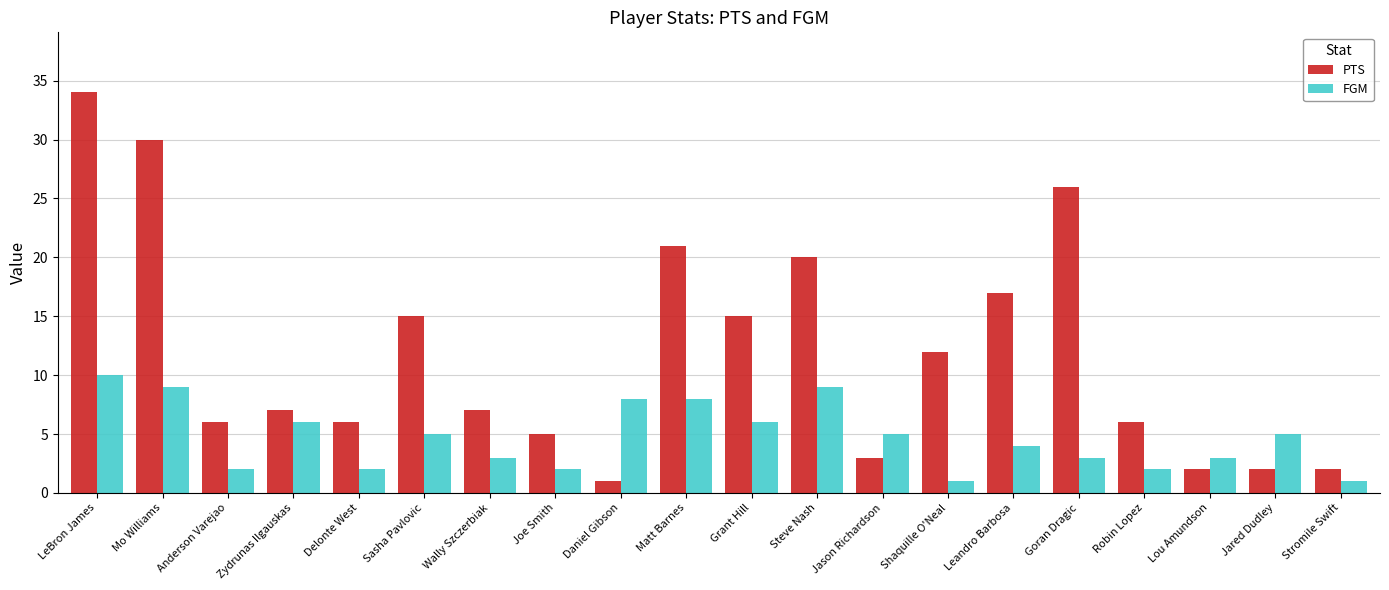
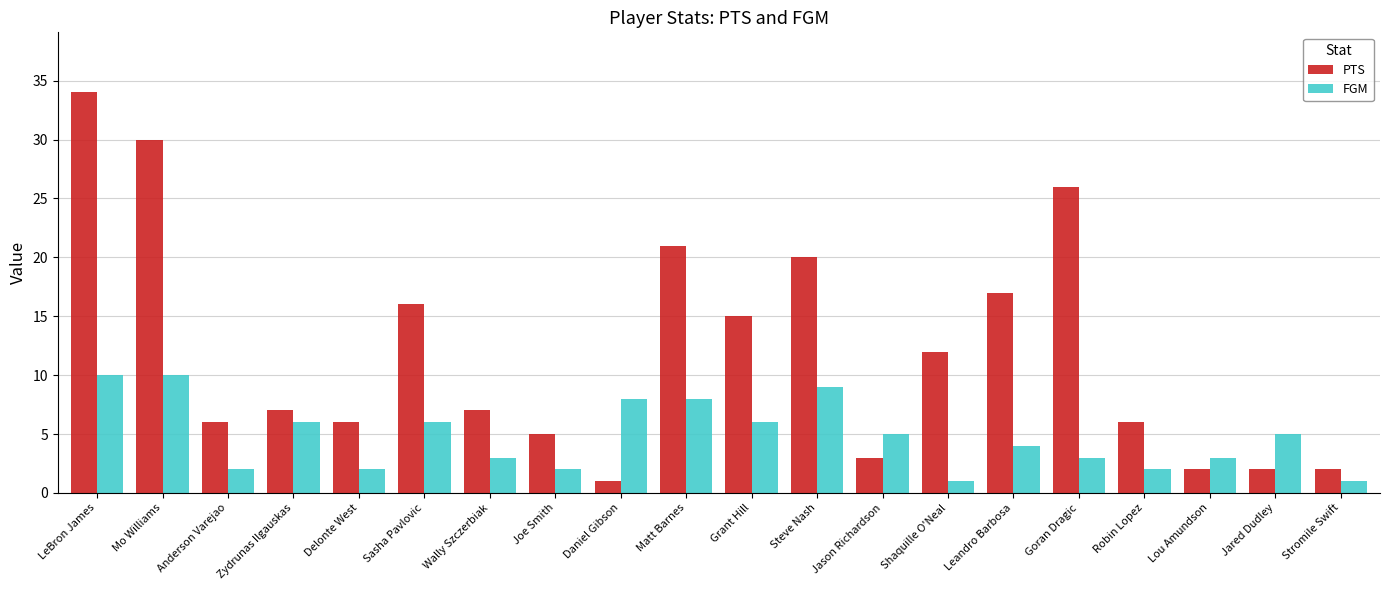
  {
    "PTS": {
      "LeBron James": 34,
      "Mo Williams": 30,
      "Anderson Varejao": 6,
      "Zydrunas Ilgauskas": 7,
      "Delonte West": 6,
-     "Sasha Pavlovic": 15,
+     "Sasha Pavlovic": 16,
      "Wally Szczerbiak": 7,
      "Joe Smith": 5,
      "Daniel Gibson": 1,
      "Matt Barnes": 21,
      "Grant Hill": 15,
      "Steve Nash": 20,
      "Jason Richardson": 3,
      "Shaquille O'Neal": 12,
      "Leandro Barbosa": 17,
      "Goran Dragic": 26,
      "Robin Lopez": 6,
      "Lou Amundson": 2,
      "Jared Dudley": 2,
      "Stromile Swift": 2
    },
    "FGM": {
      "LeBron James": 10,
-     "Mo Williams": 9,
+     "Mo Williams": 10,
      "Anderson Varejao": 2,
      "Zydrunas Ilgauskas": 6,
      "Delonte West": 2,
-     "Sasha Pavlovic": 5,
+     "Sasha Pavlovic": 6,
      "Wally Szczerbiak": 3,
      "Joe Smith": 2,
      "Daniel Gibson": 8,
      "Matt Barnes": 8,
      "Grant Hill": 6,
      "Steve Nash": 9,
      "Jason Richardson": 5,
      "Shaquille O'Neal": 1,
      "Leandro Barbosa": 4,
      "Goran Dragic": 3,
      "Robin Lopez": 2,
      "Lou Amundson": 3,
      "Jared Dudley": 5,
      "Stromile Swift": 1
    }
  }
